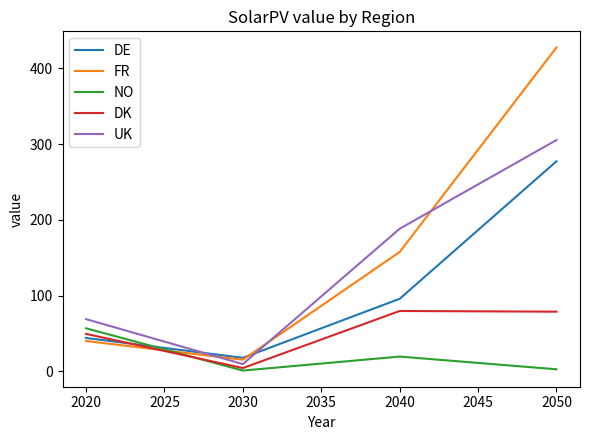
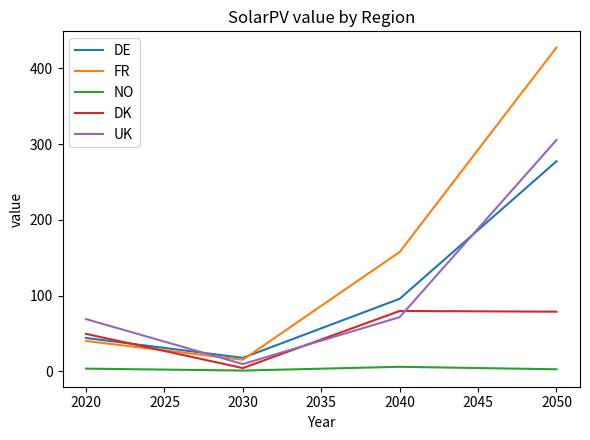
  {
    "DE": {
      "2020": 40,
      "2040": 100,
      "2050": 280
    },
    "FR": {
      "2020": 40,
      "2040": 160,
      "2050": 430
    },
    "NO": {
-     "2020": 60,
-     "2040": 20,
+     "2020": 0,
+     "2040": 10,
      "2050": 0
    },
    "DK": {
      "2020": 50,
      "2040": 80,
      "2050": 80
    },
    "UK": {
      "2020": 70,
      "2030": 10,
-     "2040": 190,
+     "2040": 70,
      "2050": 310
    }
  }
